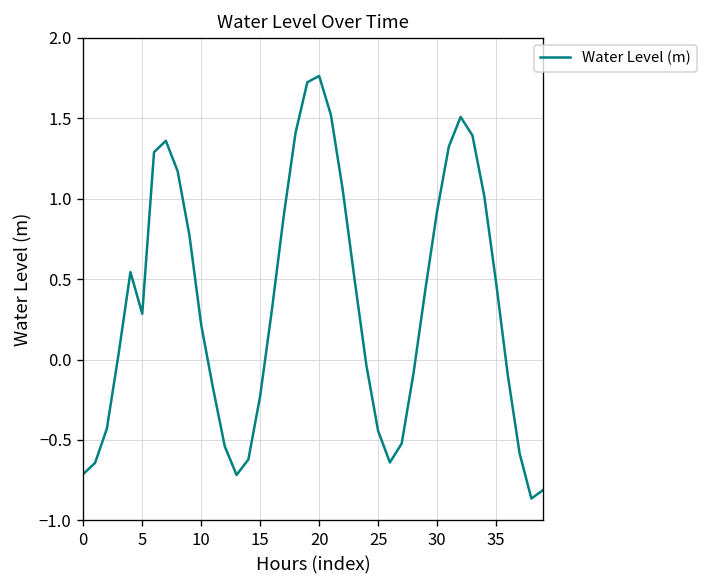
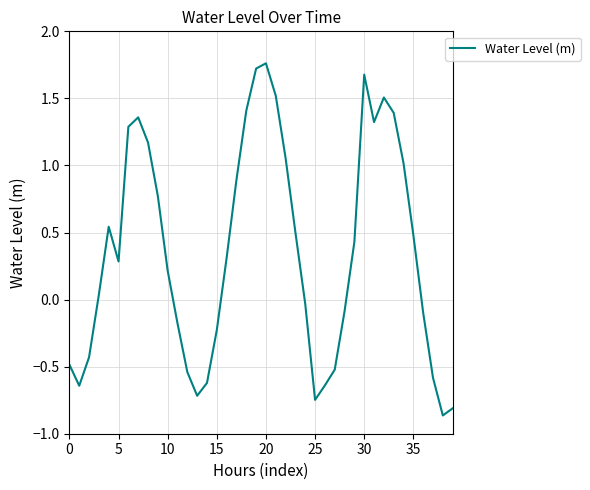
  {
-   "0": -0.71,
+   "0": -0.48,
    "5": 0.28,
    "10": 0.22,
    "15": -0.23,
    "20": 1.76,
-   "25": -0.44,
-   "30": 0.92,
+   "25": -0.75,
+   "30": 1.68,
    "35": 0.48
  }
